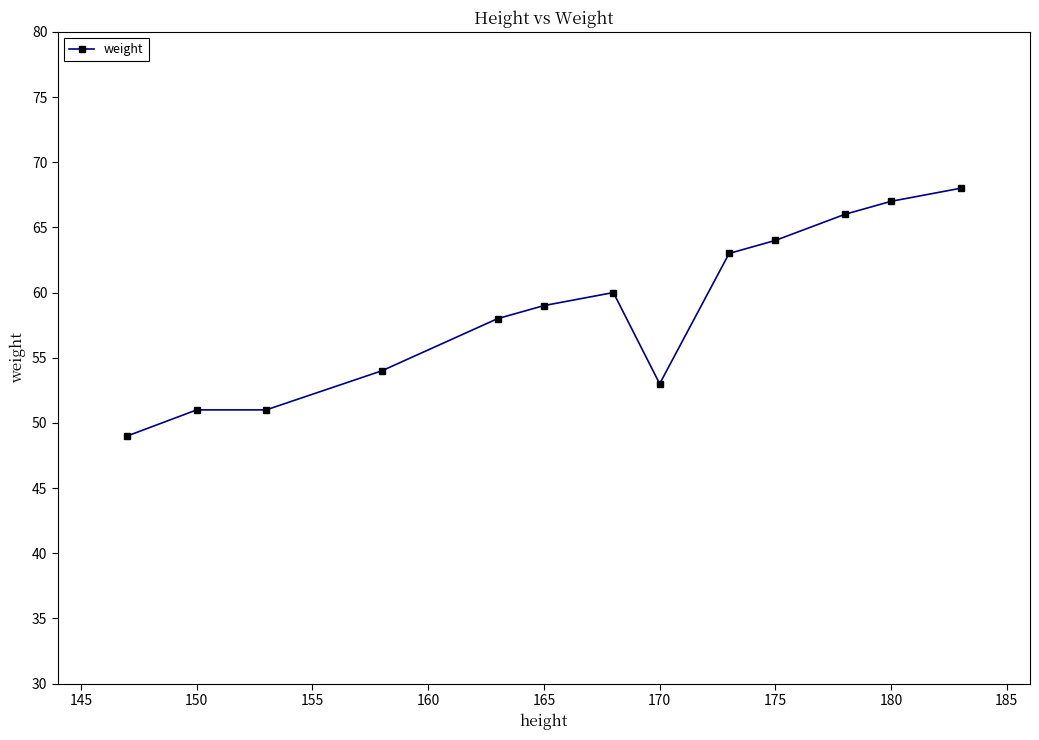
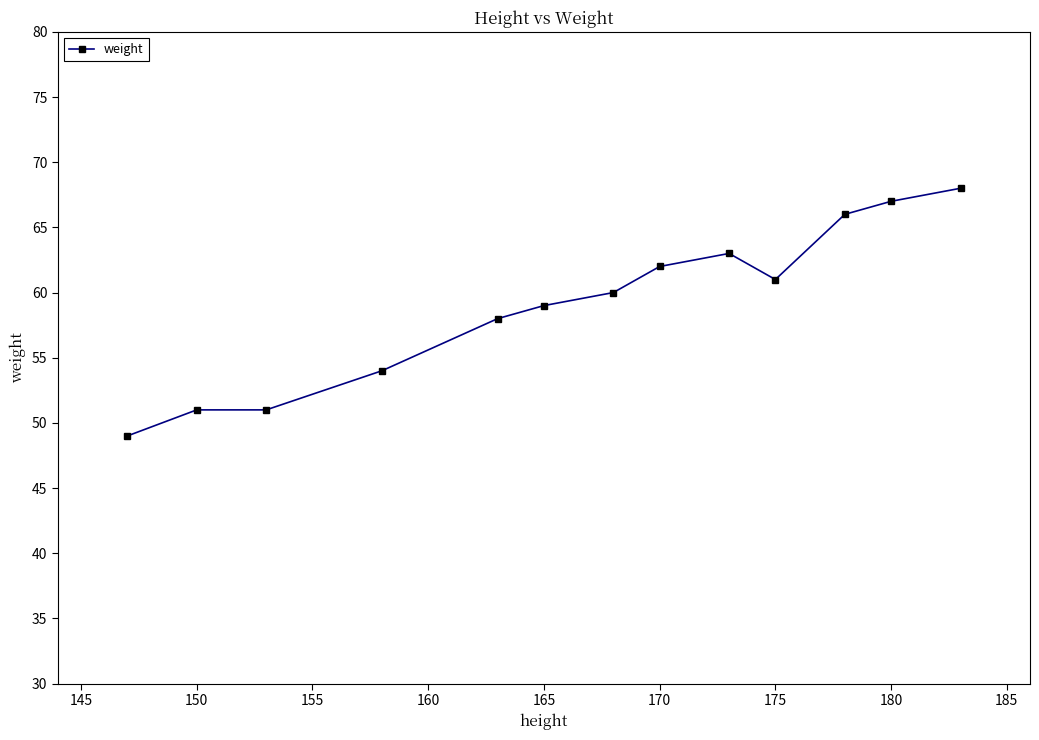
  {
    "150": 51,
    "165": 59,
-   "170": 53,
-   "175": 64,
+   "170": 62,
+   "175": 61,
    "180": 67
  }
